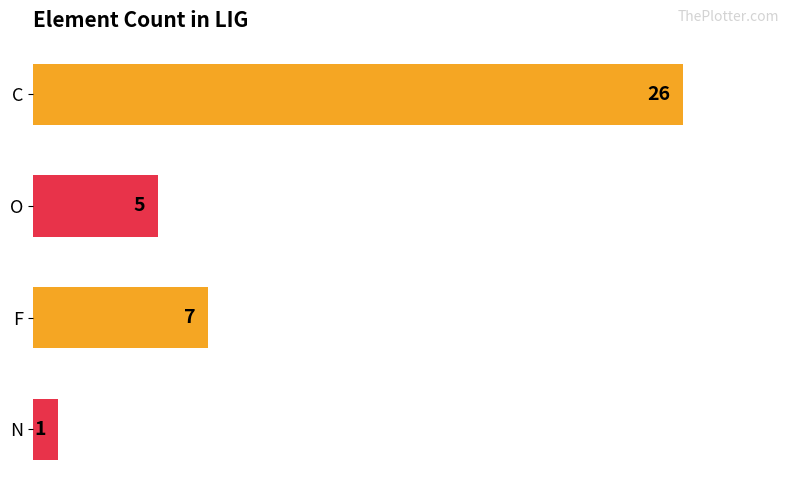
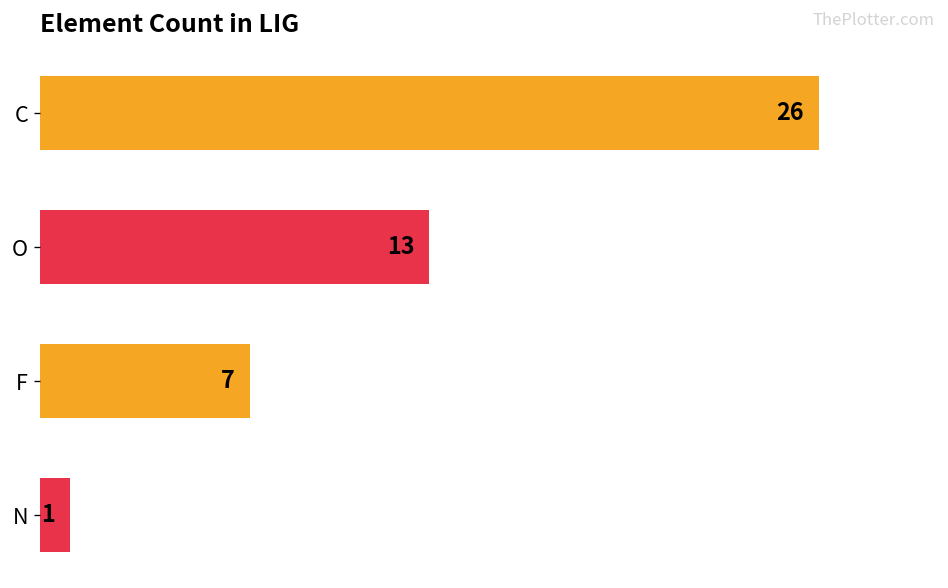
  {
    "C": 26,
-   "O": 5,
+   "O": 13,
    "F": 7,
    "N": 1
  }
